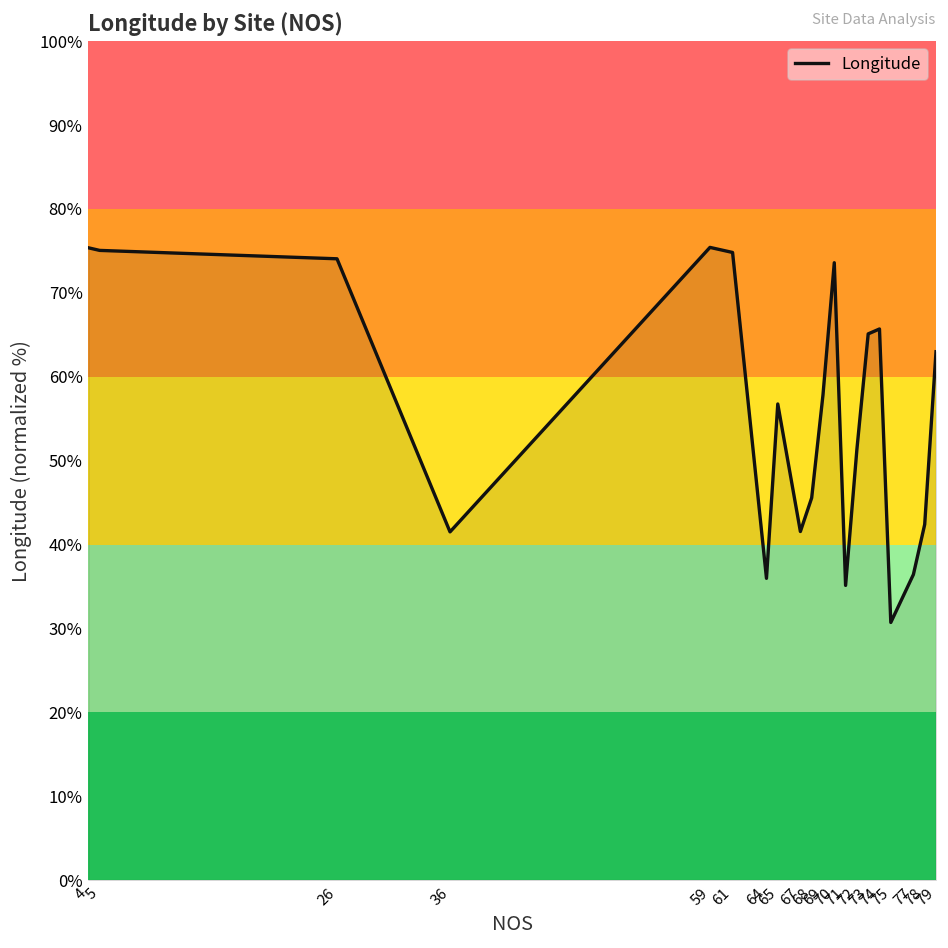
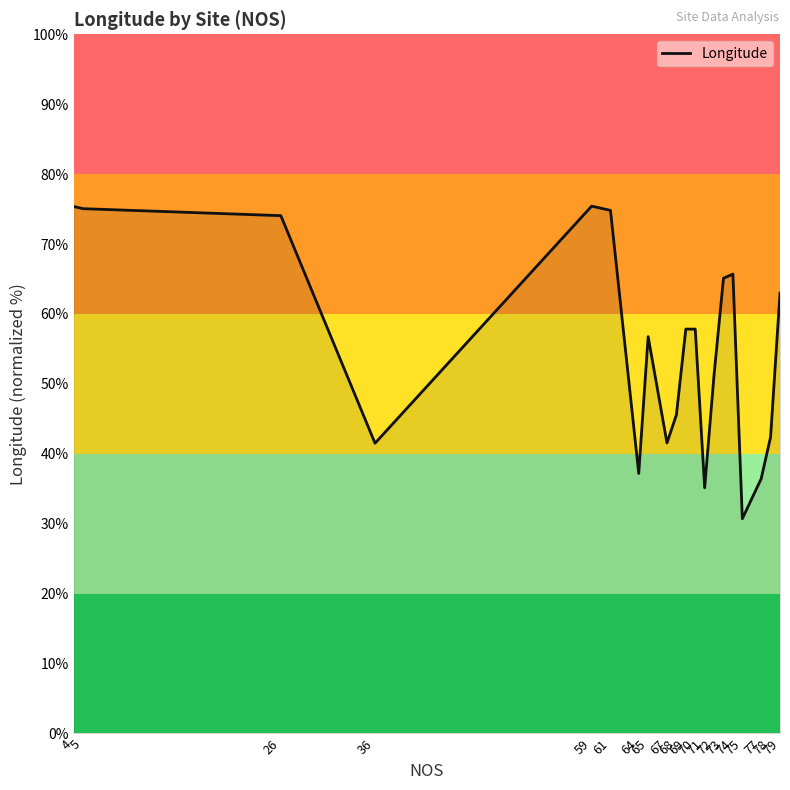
  {
    "4": "75%",
    "5": "75%",
    "26": "74%",
    "36": "42%",
    "59": "75%",
    "61": "75%",
-   "64": "36%",
+   "64": "37%",
    "65": "57%",
    "67": "42%",
    "68": "46%",
    "69": "58%",
-   "70": "74%",
+   "70": "58%",
    "71": "35%",
    "72": "51%",
    "73": "65%",
    "74": "66%",
    "75": "31%",
    "77": "36%",
    "78": "42%",
    "79": "63%"
  }
